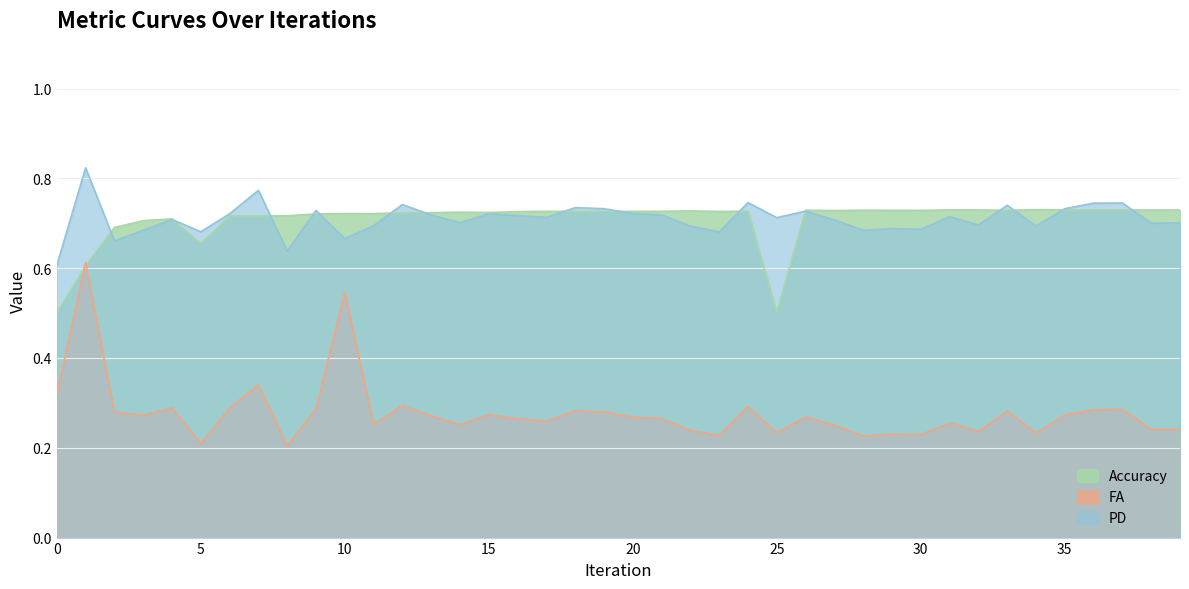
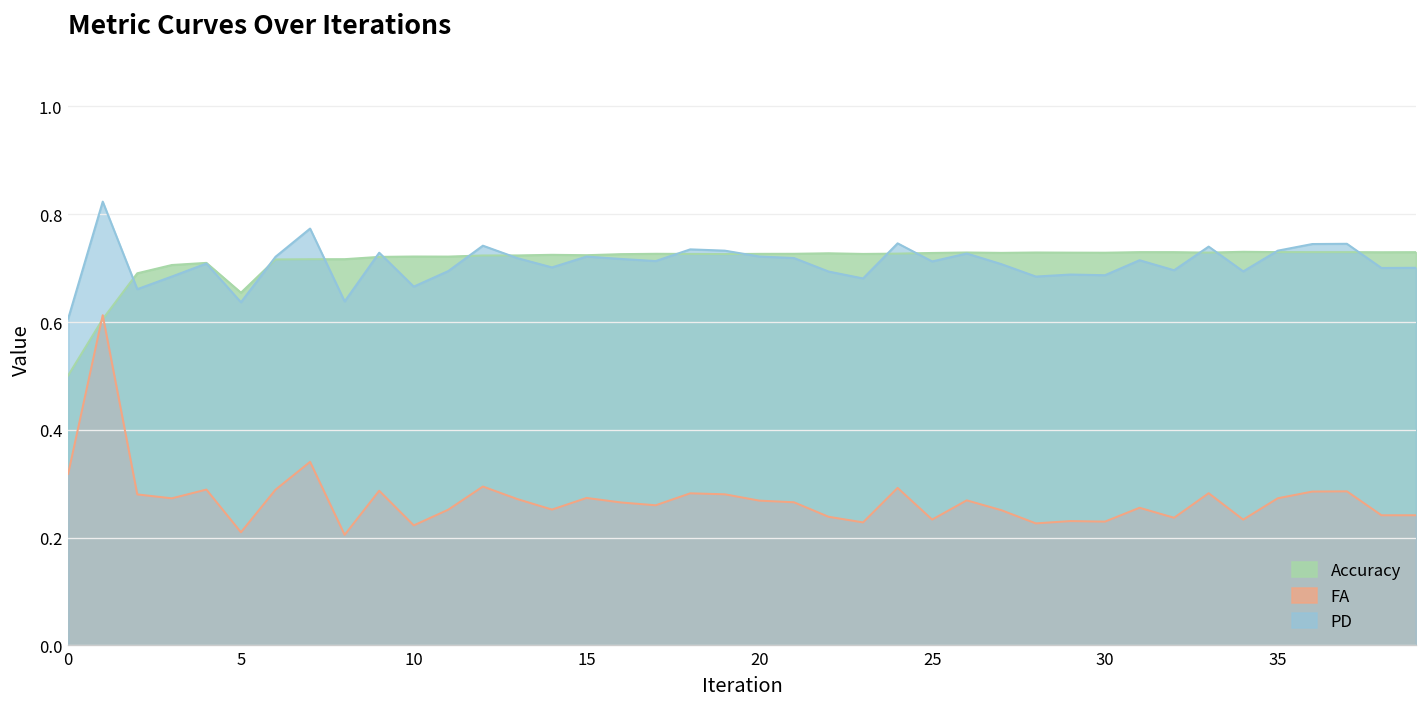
  {
    "Accuracy": {
      "0": 0.50,
      "5": 0.65,
      "10": 0.72,
-     "25": 0.50,
+     "25": 0.73,
      "30": 0.73
    },
    "FA": {
      "0": 0.32,
      "5": 0.21,
-     "10": 0.55,
+     "10": 0.22,
      "15": 0.27,
      "20": 0.27,
      "25": 0.23,
      "30": 0.23,
      "35": 0.27
    },
    "PD": {
      "0": 0.61,
-     "5": 0.68,
+     "5": 0.64,
      "10": 0.67,
      "25": 0.71,
      "30": 0.69
    }
  }
